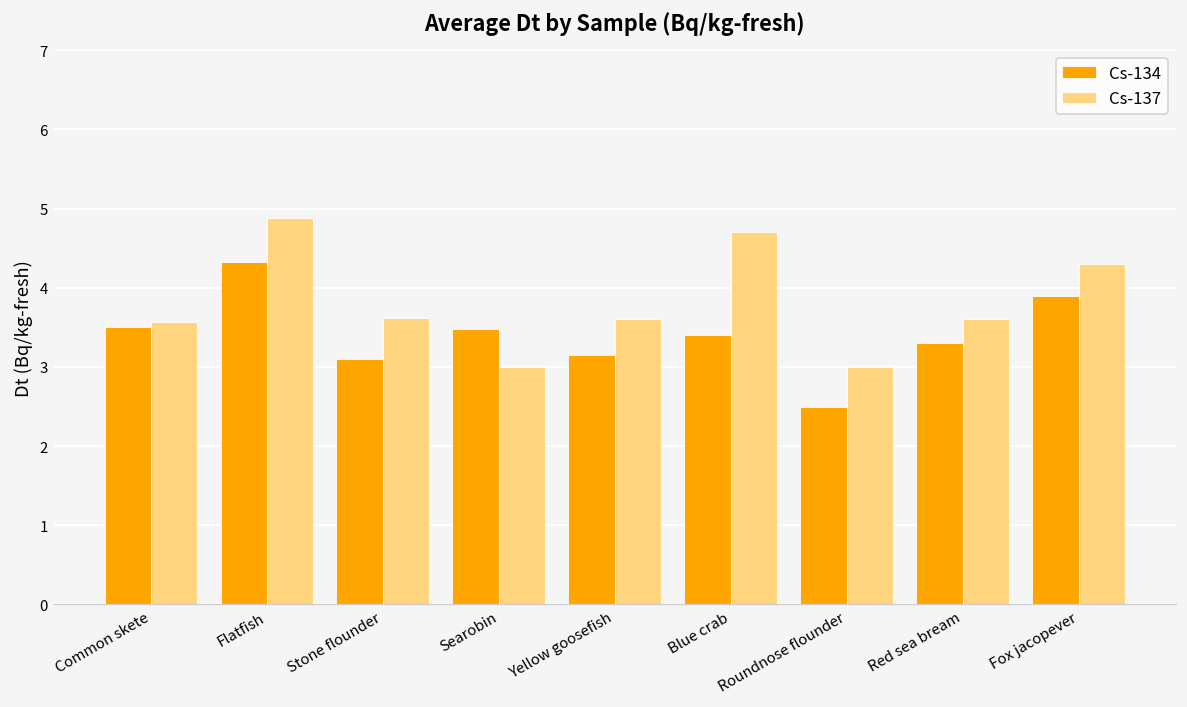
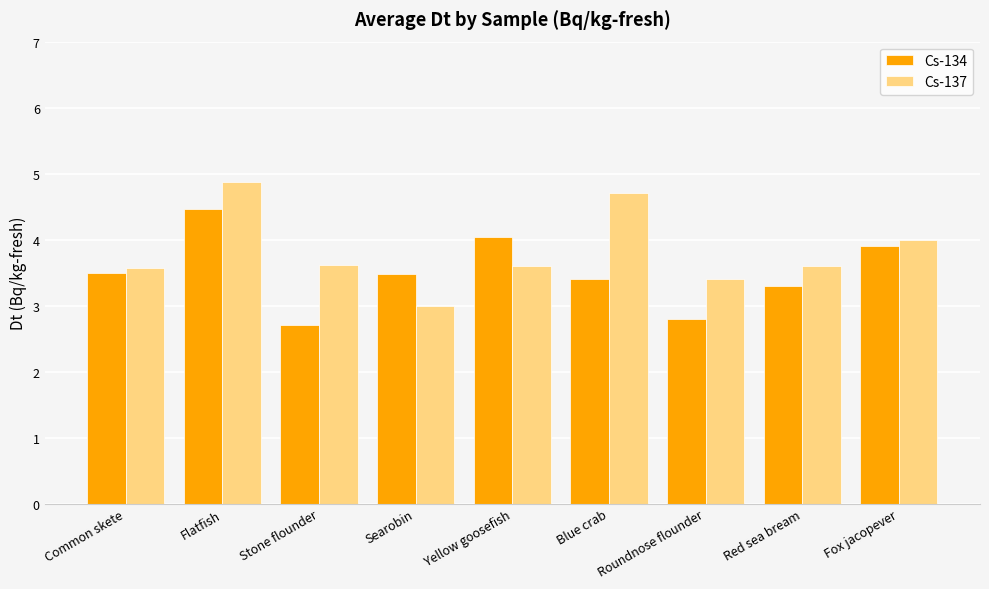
  {
    "Cs-134": {
      "Common skete": 3.5,
-     "Flatfish": 4.3,
-     "Stone flounder": 3.1,
+     "Flatfish": 4.5,
+     "Stone flounder": 2.7,
      "Searobin": 3.5,
-     "Yellow goosefish": 3.2,
+     "Yellow goosefish": 4.0,
      "Blue crab": 3.4,
-     "Roundnose flounder": 2.5,
+     "Roundnose flounder": 2.8,
      "Red sea bream": 3.3,
      "Fox jacopever": 3.9
    },
    "Cs-137": {
      "Common skete": 3.6,
      "Flatfish": 4.9,
      "Stone flounder": 3.6,
      "Searobin": 3.0,
      "Yellow goosefish": 3.6,
      "Blue crab": 4.7,
-     "Roundnose flounder": 3.0,
+     "Roundnose flounder": 3.4,
      "Red sea bream": 3.6,
-     "Fox jacopever": 4.3
+     "Fox jacopever": 4.0
    }
  }
